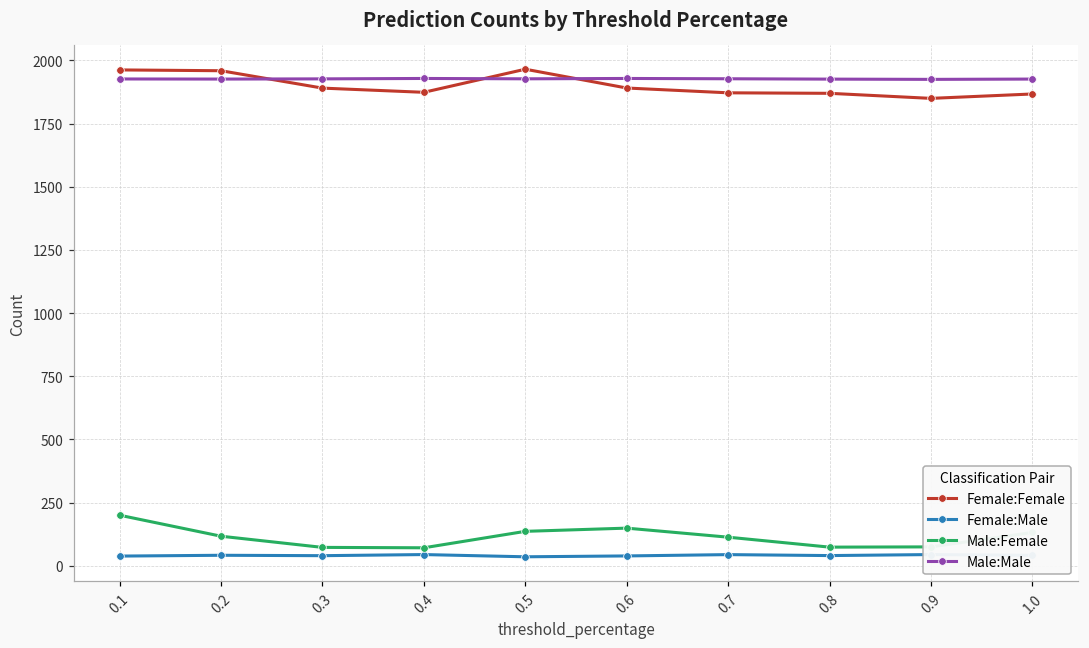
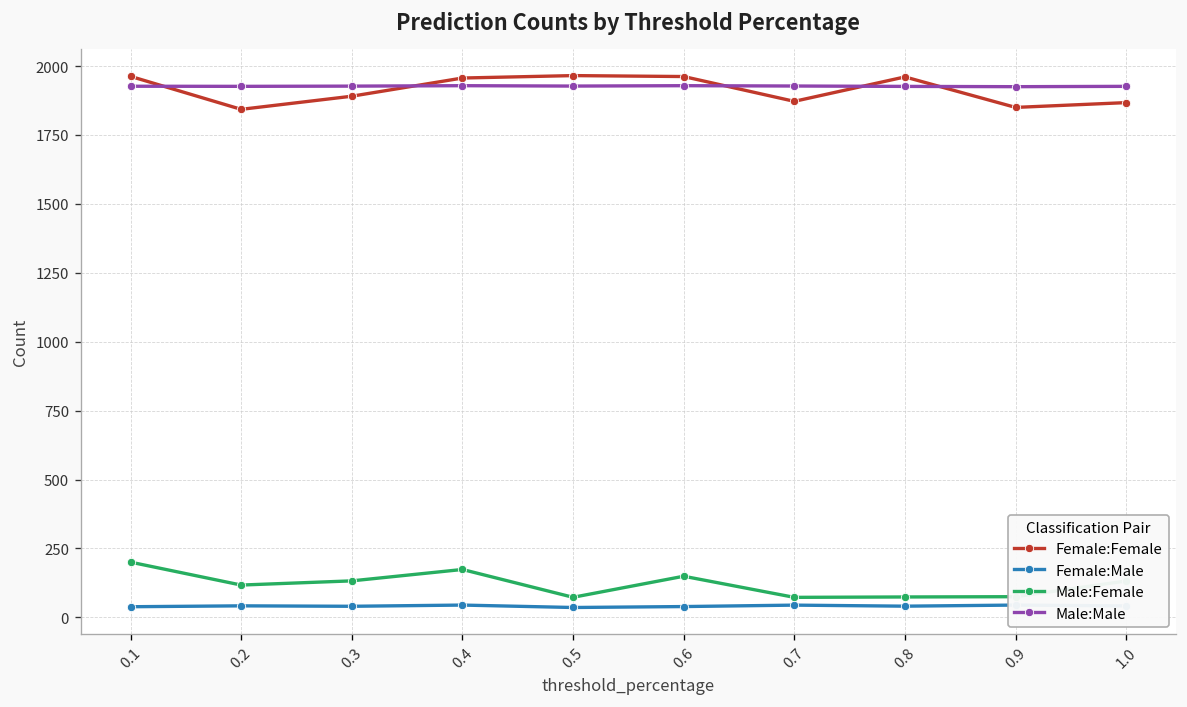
  {
    "Female:Female": {
      "0.1": 1960,
-     "0.2": 1960,
+     "0.2": 1840,
      "0.3": 1890,
-     "0.4": 1870,
+     "0.4": 1960,
      "0.5": 1970,
-     "0.6": 1890,
+     "0.6": 1960,
      "0.7": 1870,
-     "0.8": 1870,
+     "0.8": 1960,
      "0.9": 1850,
      "1.0": 1870
    },
    "Female:Male": {
      "0.1": 40,
      "0.2": 40,
      "0.3": 40,
      "0.4": 40,
      "0.5": 40,
      "0.6": 40,
      "0.7": 40,
      "0.8": 40
    },
    "Male:Female": {
      "0.1": 200,
      "0.2": 120,
-     "0.3": 70,
-     "0.4": 70,
-     "0.5": 140,
+     "0.3": 130,
+     "0.4": 170,
+     "0.5": 70,
      "0.6": 150,
-     "0.7": 110,
+     "0.7": 70,
      "0.8": 70
    },
    "Male:Male": {
      "0.1": 1930,
      "0.2": 1930,
      "0.3": 1930,
      "0.4": 1930,
      "0.5": 1930,
      "0.6": 1930,
      "0.7": 1930,
      "0.8": 1930,
      "0.9": 1930,
      "1.0": 1930
    }
  }
